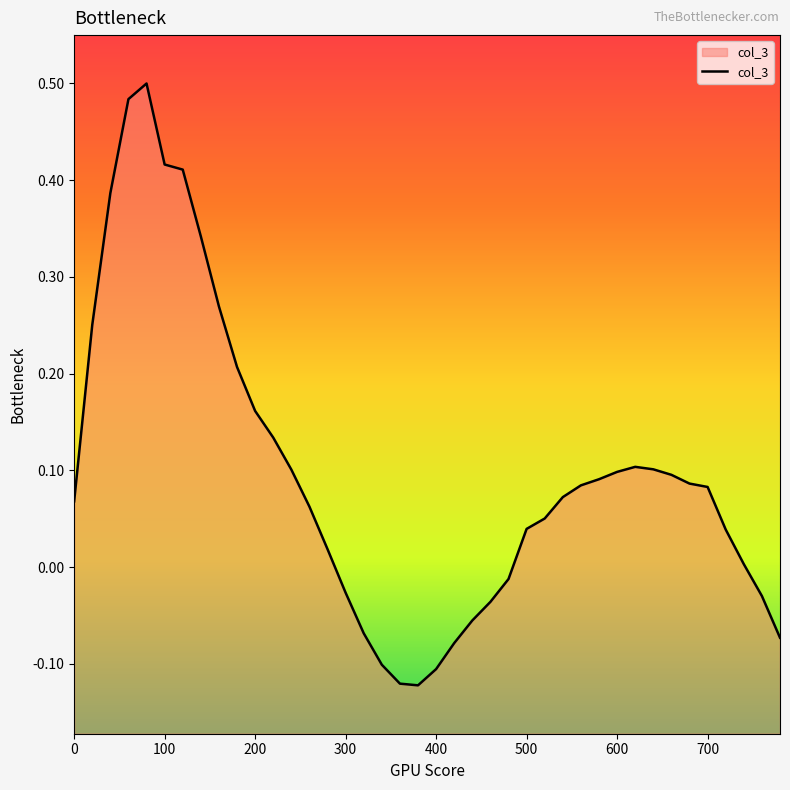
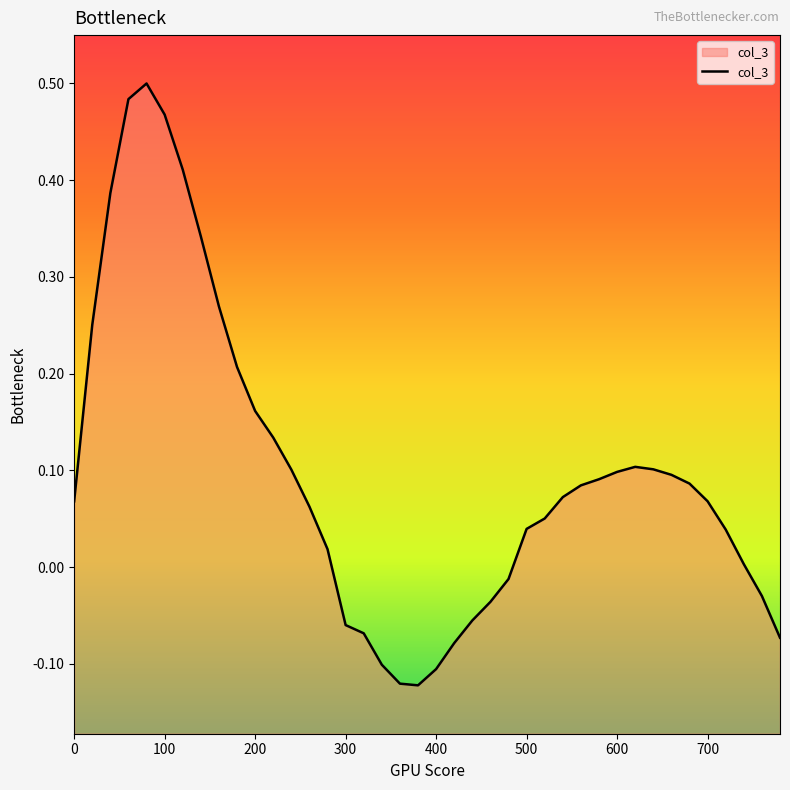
  {
    "0": 0.07,
-   "100": 0.42,
+   "100": 0.47,
    "200": 0.16,
-   "300": -0.03,
+   "300": -0.06,
    "400": -0.11,
    "500": 0.04,
    "600": 0.10,
-   "700": 0.08
+   "700": 0.07
  }
